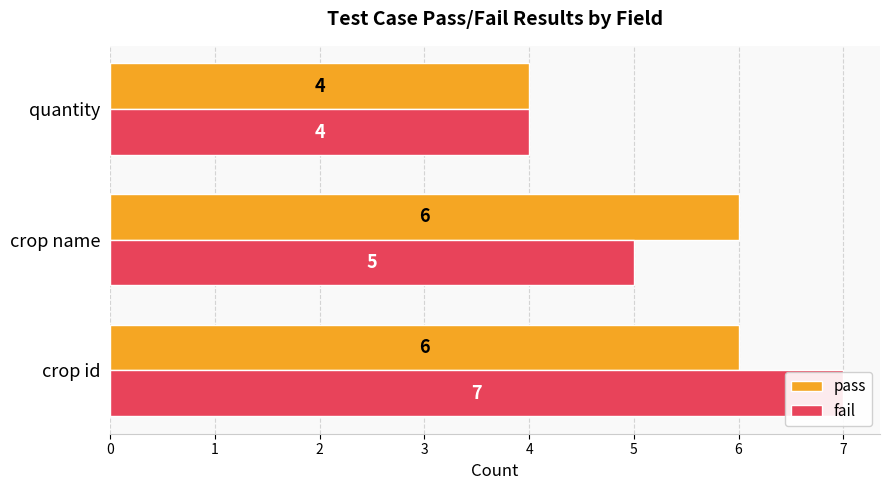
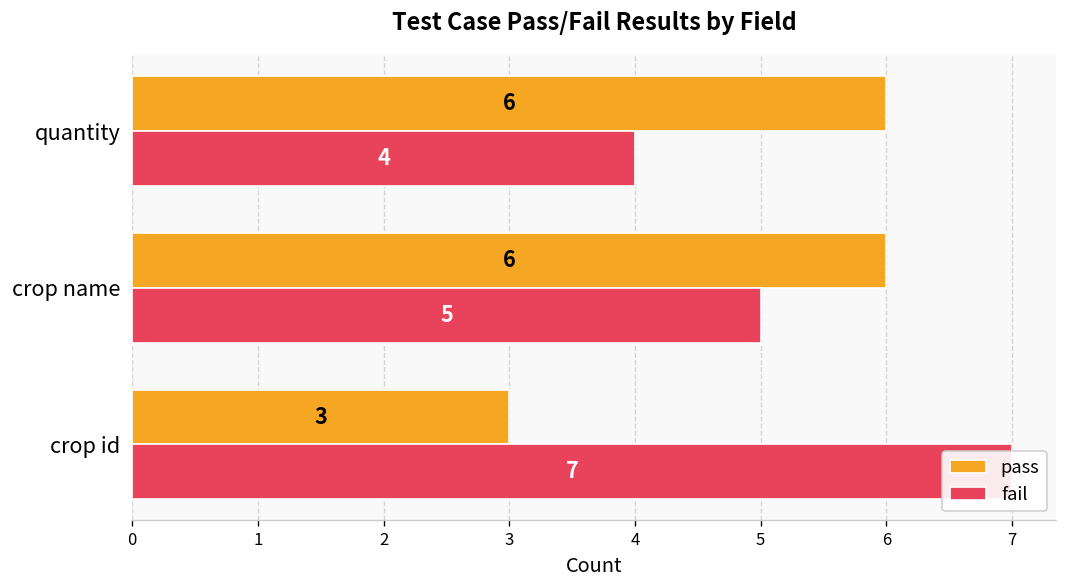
  {
    "pass": {
-     "quantity": 4,
+     "quantity": 6,
      "crop name": 6,
-     "crop id": 6
+     "crop id": 3
    },
    "fail": {
      "quantity": 4,
      "crop name": 5
    }
  }
